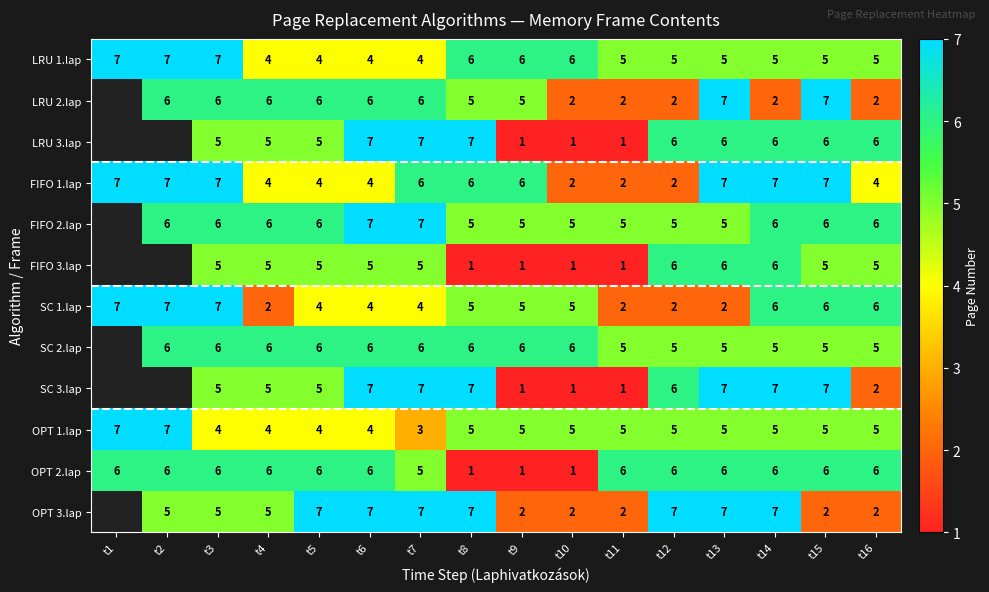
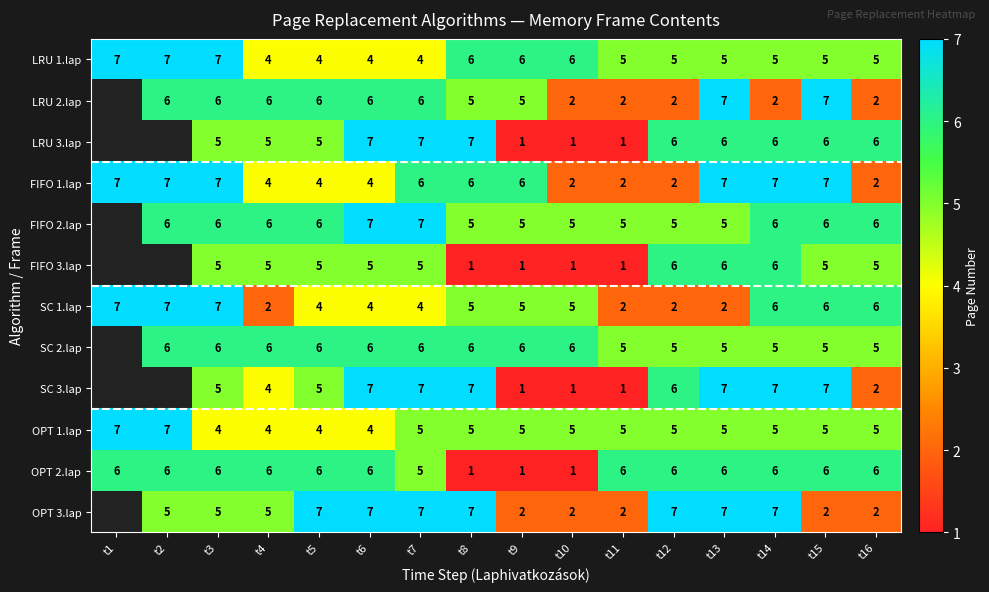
  {
    "LRU 1.lap": {
      "t1": 7,
      "t2": 7,
      "t3": 7,
      "t4": 4,
      "t5": 4,
      "t6": 4,
      "t7": 4,
      "t8": 6,
      "t9": 6,
      "t10": 6,
      "t11": 5,
      "t12": 5,
      "t13": 5,
      "t14": 5,
      "t15": 5,
      "t16": 5
    },
    "LRU 2.lap": {
      "t2": 6,
      "t3": 6,
      "t4": 6,
      "t5": 6,
      "t6": 6,
      "t7": 6,
      "t8": 5,
      "t9": 5,
      "t10": 2,
      "t11": 2,
      "t12": 2,
      "t13": 7,
      "t14": 2,
      "t15": 7,
      "t16": 2
    },
    "LRU 3.lap": {
      "t3": 5,
      "t4": 5,
      "t5": 5,
      "t6": 7,
      "t7": 7,
      "t8": 7,
      "t9": 1,
      "t10": 1,
      "t11": 1,
      "t12": 6,
      "t13": 6,
      "t14": 6,
      "t15": 6,
      "t16": 6
    },
    "FIFO 1.lap": {
      "t1": 7,
      "t2": 7,
      "t3": 7,
      "t4": 4,
      "t5": 4,
      "t6": 4,
      "t7": 6,
      "t8": 6,
      "t9": 6,
      "t10": 2,
      "t11": 2,
      "t12": 2,
      "t13": 7,
      "t14": 7,
      "t15": 7,
-     "t16": 4
+     "t16": 2
    },
    "FIFO 2.lap": {
      "t2": 6,
      "t3": 6,
      "t4": 6,
      "t5": 6,
      "t6": 7,
      "t7": 7,
      "t8": 5,
      "t9": 5,
      "t10": 5,
      "t11": 5,
      "t12": 5,
      "t13": 5,
      "t14": 6,
      "t15": 6,
      "t16": 6
    },
    "FIFO 3.lap": {
      "t3": 5,
      "t4": 5,
      "t5": 5,
      "t6": 5,
      "t7": 5,
      "t8": 1,
      "t9": 1,
      "t10": 1,
      "t11": 1,
      "t12": 6,
      "t13": 6,
      "t14": 6,
      "t15": 5,
      "t16": 5
    },
    "SC 1.lap": {
      "t1": 7,
      "t2": 7,
      "t3": 7,
      "t4": 2,
      "t5": 4,
      "t6": 4,
      "t7": 4,
      "t8": 5,
      "t9": 5,
      "t10": 5,
      "t11": 2,
      "t12": 2,
      "t13": 2,
      "t14": 6,
      "t15": 6,
      "t16": 6
    },
    "SC 2.lap": {
      "t2": 6,
      "t3": 6,
      "t4": 6,
      "t5": 6,
      "t6": 6,
      "t7": 6,
      "t8": 6,
      "t9": 6,
      "t10": 6,
      "t11": 5,
      "t12": 5,
      "t13": 5,
      "t14": 5,
      "t15": 5,
      "t16": 5
    },
    "SC 3.lap": {
      "t3": 5,
-     "t4": 5,
+     "t4": 4,
      "t5": 5,
      "t6": 7,
      "t7": 7,
      "t8": 7,
      "t9": 1,
      "t10": 1,
      "t11": 1,
      "t12": 6,
      "t13": 7,
      "t14": 7,
      "t15": 7,
      "t16": 2
    },
    "OPT 1.lap": {
      "t1": 7,
      "t2": 7,
      "t3": 4,
      "t4": 4,
      "t5": 4,
      "t6": 4,
-     "t7": 3,
+     "t7": 5,
      "t8": 5,
      "t9": 5,
      "t10": 5,
      "t11": 5,
      "t12": 5,
      "t13": 5,
      "t14": 5,
      "t15": 5,
      "t16": 5
    },
    "OPT 2.lap": {
      "t1": 6,
      "t2": 6,
      "t3": 6,
      "t4": 6,
      "t5": 6,
      "t6": 6,
      "t7": 5,
      "t8": 1,
      "t9": 1,
      "t10": 1,
      "t11": 6,
      "t12": 6,
      "t13": 6,
      "t14": 6,
      "t15": 6,
      "t16": 6
    },
    "OPT 3.lap": {
      "t2": 5,
      "t3": 5,
      "t4": 5,
      "t5": 7,
      "t6": 7,
      "t7": 7,
      "t8": 7,
      "t9": 2,
      "t10": 2,
      "t11": 2,
      "t12": 7,
      "t13": 7,
      "t14": 7,
      "t15": 2,
      "t16": 2
    }
  }
